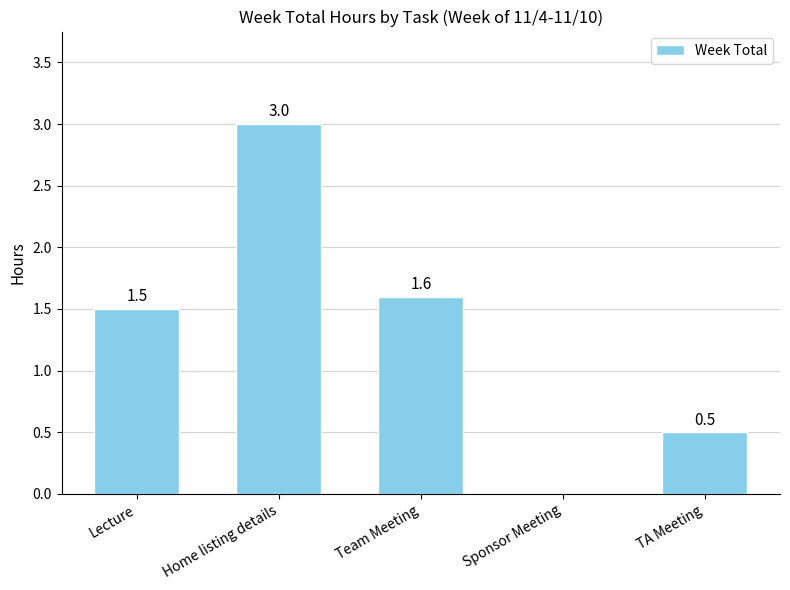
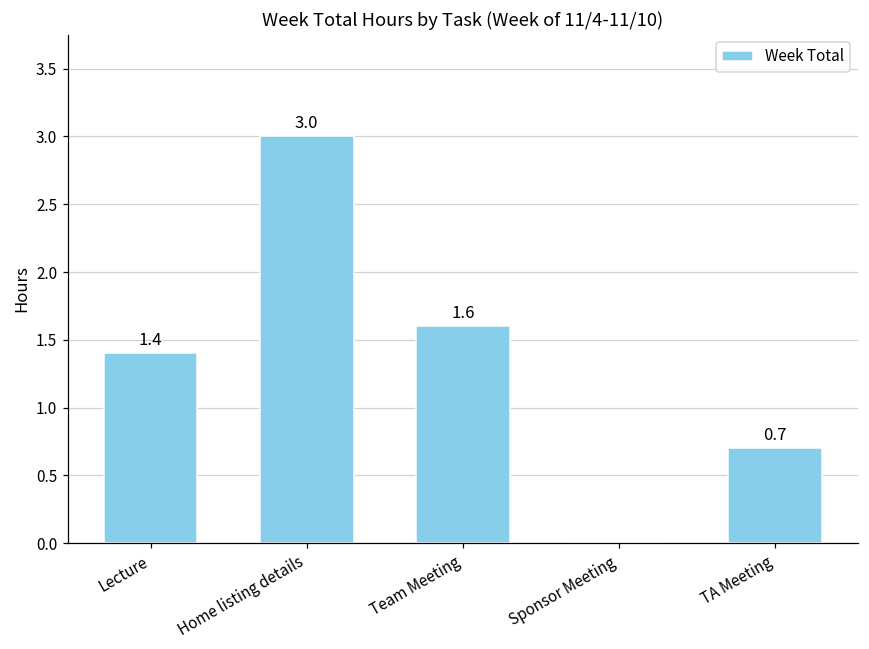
  {
-   "Lecture": 1.5,
+   "Lecture": 1.4,
    "Home listing details": 3.0,
    "Team Meeting": 1.6,
-   "TA Meeting": 0.5
+   "TA Meeting": 0.7
  }
